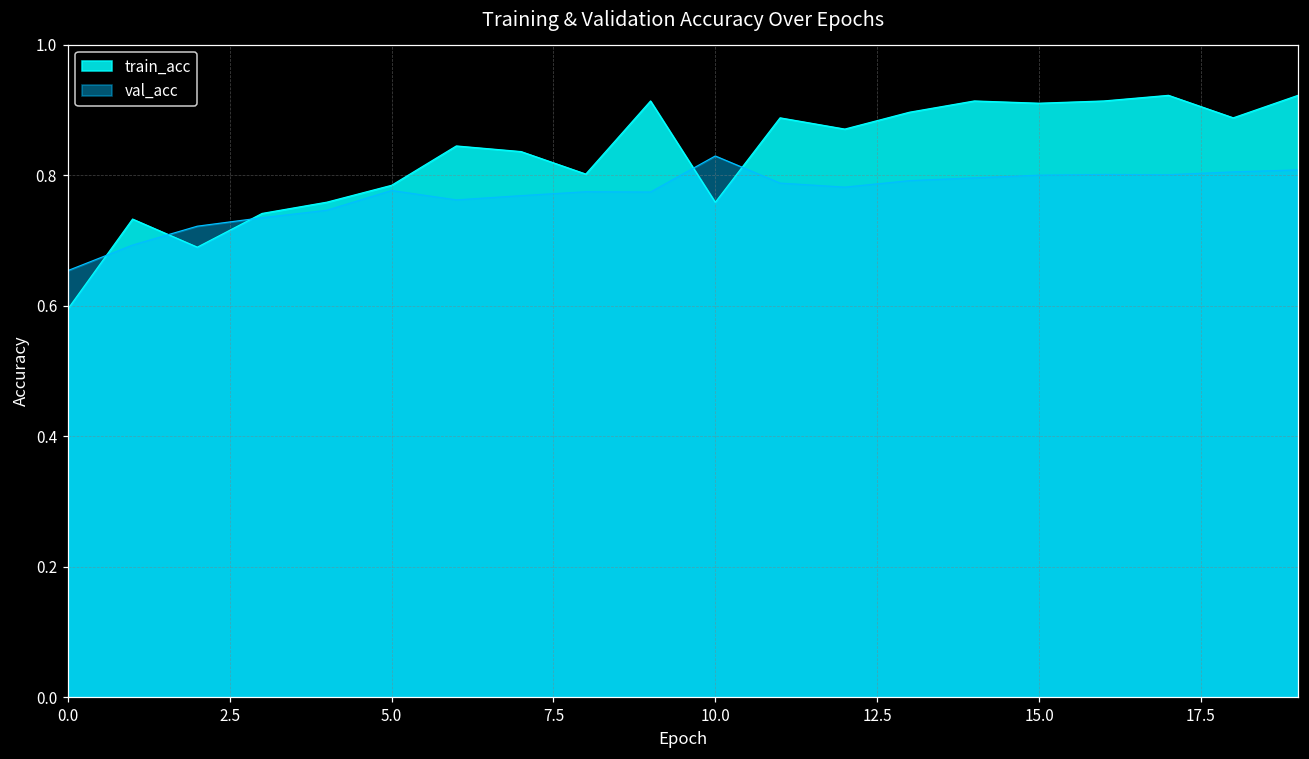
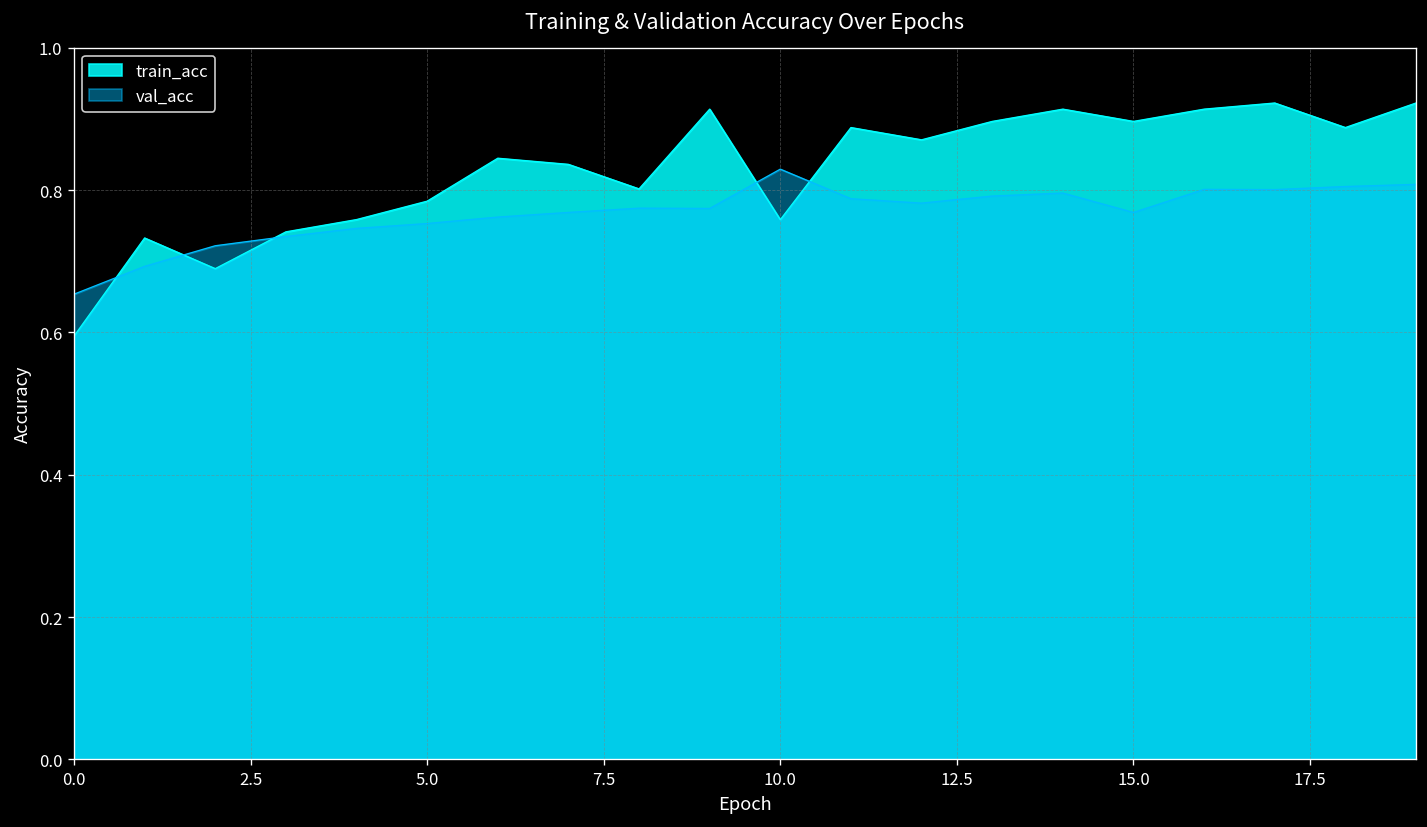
  {
    "train_acc": {
      "0.0": 0.59,
      "5.0": 0.78,
      "10.0": 0.76,
-     "15.0": 0.91
+     "15.0": 0.90
    },
    "val_acc": {
      "0.0": 0.65,
-     "5.0": 0.78,
+     "5.0": 0.75,
      "10.0": 0.83,
-     "15.0": 0.80
+     "15.0": 0.77
    }
  }
